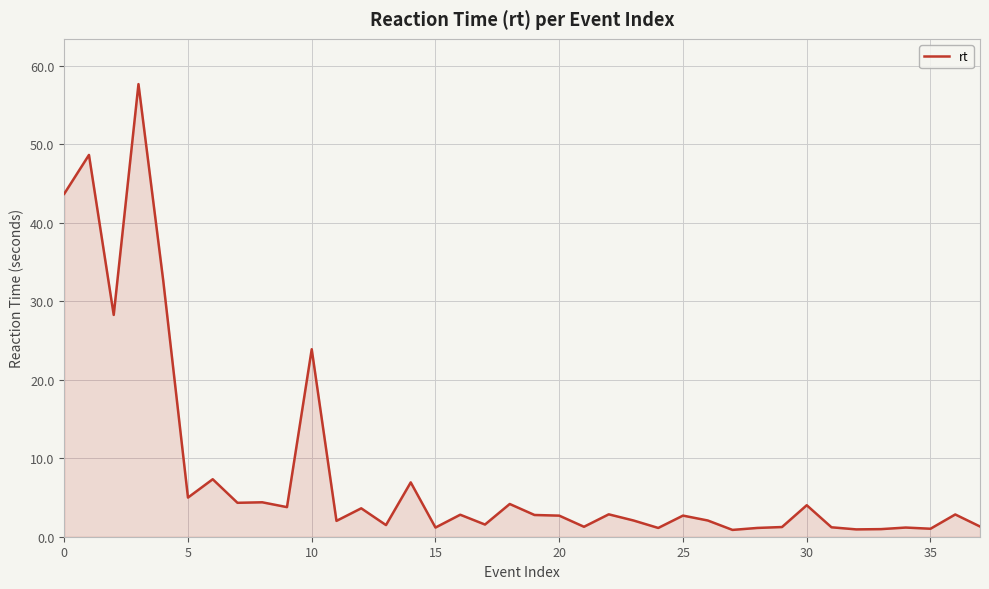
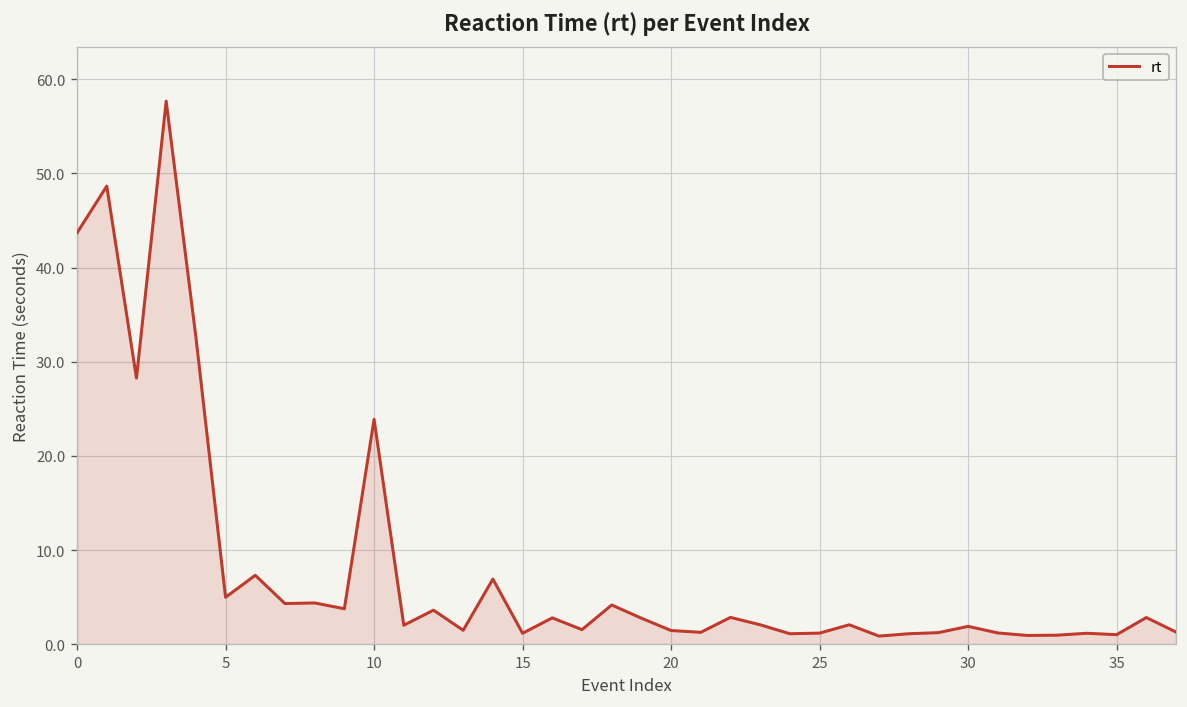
  {
    "0": 44,
    "5": 5,
    "10": 24,
    "15": 1,
-   "20": 3,
-   "25": 3,
-   "30": 4,
+   "20": 1,
+   "25": 1,
+   "30": 2,
    "35": 1
  }
